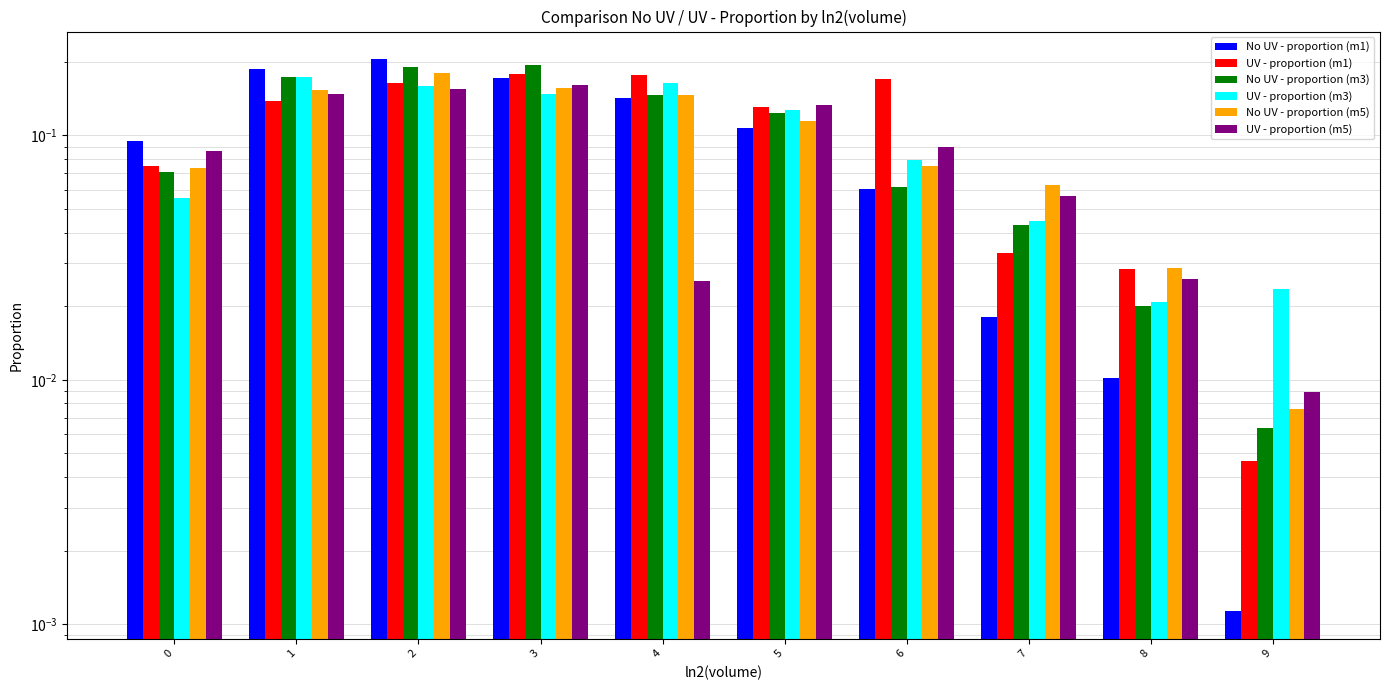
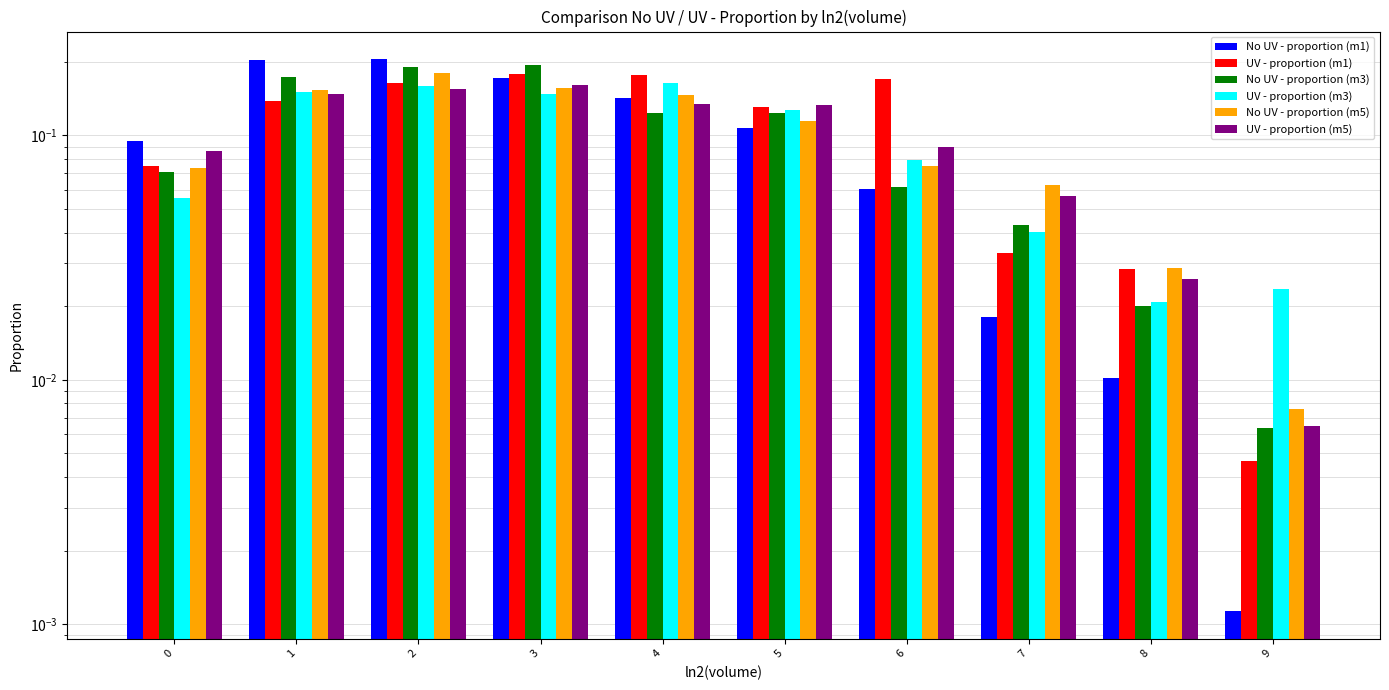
  {
    "No UV - proportion (m1)": {
      "0": 0.095,
-     "1": 0.19,
+     "1": 0.20,
      "2": 0.21,
      "3": 0.17,
      "4": 0.14,
      "5": 0.11,
      "6": 0.06,
      "7": 0.018,
      "8": 0.01,
      "9": 0.0011
    },
    "UV - proportion (m1)": {
      "0": 0.075,
      "1": 0.14,
      "2": 0.16,
      "3": 0.18,
      "4": 0.18,
      "5": 0.13,
      "6": 0.17,
      "7": 0.033,
      "8": 0.028,
      "9": 0.0047
    },
    "No UV - proportion (m3)": {
      "0": 0.07,
      "1": 0.17,
      "2": 0.19,
      "3": 0.19,
-     "4": 0.15,
+     "4": 0.12,
      "5": 0.12,
      "6": 0.061,
      "7": 0.043,
      "8": 0.02,
      "9": 0.0064
    },
    "UV - proportion (m3)": {
      "0": 0.056,
-     "1": 0.17,
+     "1": 0.15,
      "2": 0.16,
      "3": 0.15,
      "4": 0.16,
      "5": 0.13,
      "6": 0.079,
-     "7": 0.045,
+     "7": 0.040,
      "8": 0.021,
      "9": 0.024
    },
    "No UV - proportion (m5)": {
      "0": 0.074,
      "1": 0.15,
      "2": 0.18,
      "3": 0.16,
      "4": 0.15,
      "5": 0.12,
      "6": 0.075,
      "7": 0.063,
      "8": 0.029,
      "9": 0.0076
    },
    "UV - proportion (m5)": {
      "0": 0.086,
      "1": 0.15,
      "2": 0.15,
      "3": 0.16,
-     "4": 0.025,
+     "4": 0.13,
      "5": 0.13,
      "6": 0.090,
      "7": 0.056,
      "8": 0.026,
-     "9": 0.0090
+     "9": 0.0065
    }
  }
